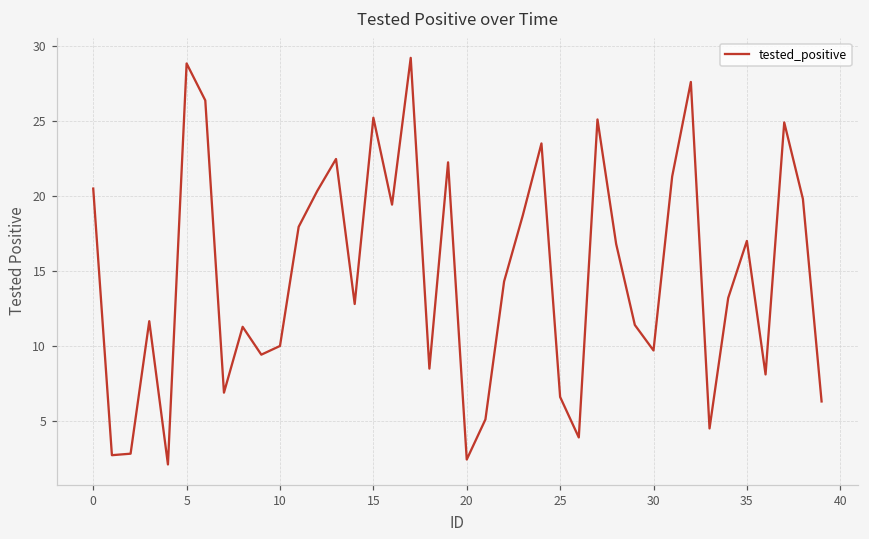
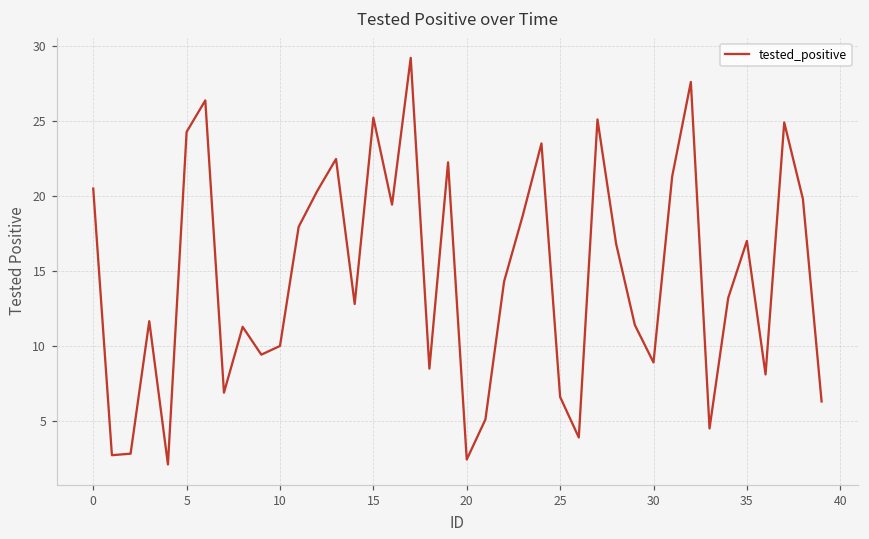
  {
    "0": 20.5,
-   "5": 28.8,
+   "5": 24.3,
    "10": 10.0,
    "15": 25.2,
    "20": 2.4,
    "25": 6.6,
-   "30": 9.7,
+   "30": 8.9,
    "35": 17.0
  }
